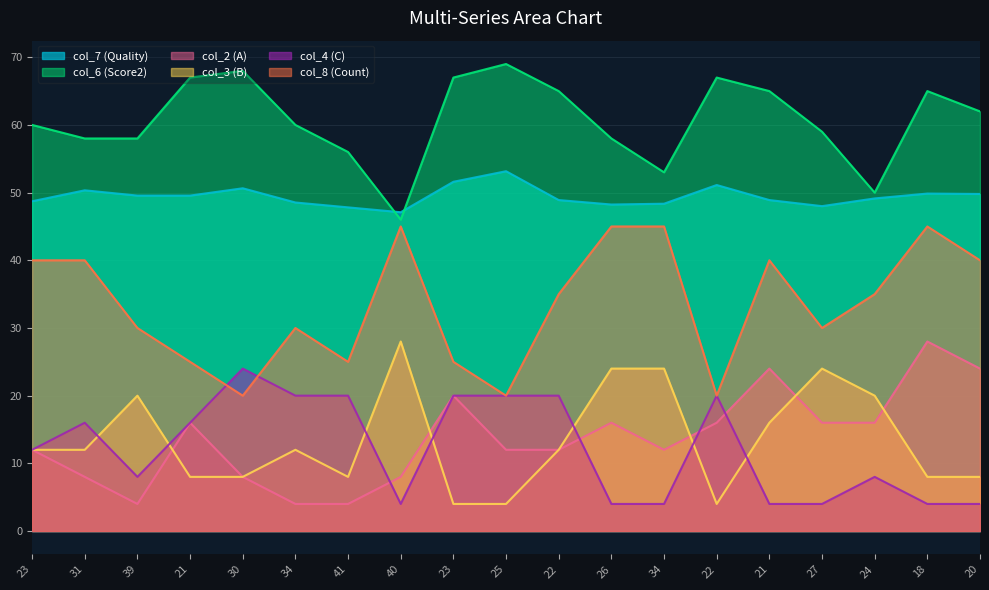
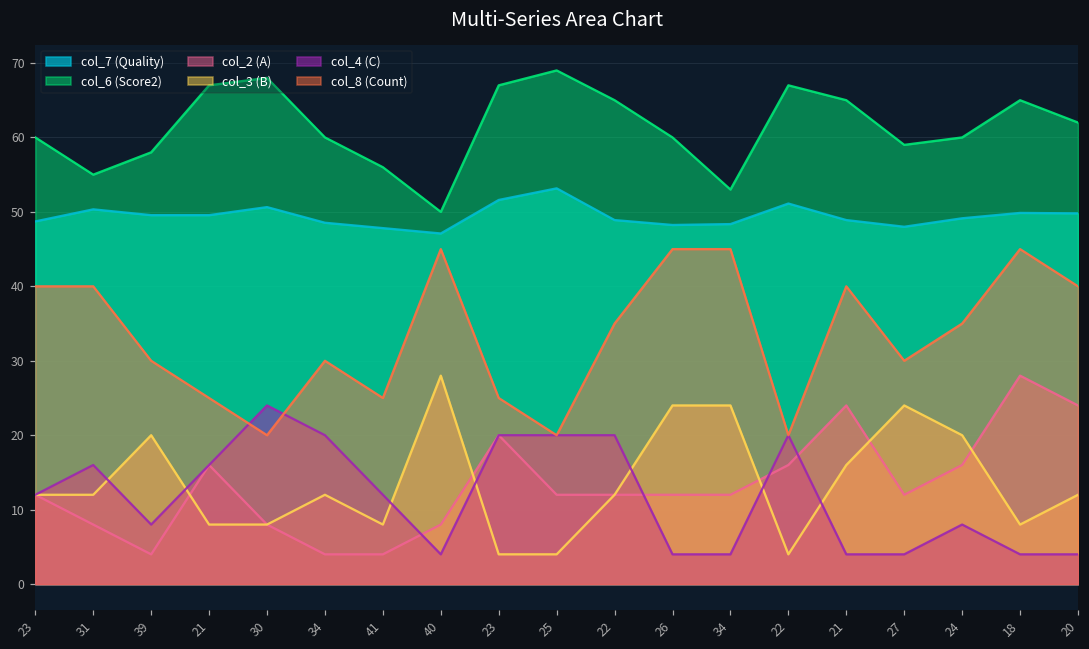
  {
    "col_7 (Quality)": {
      "31": 50,
      "39": 50,
      "30": 51,
      "41": 48,
      "40": 47,
      "25": 53,
      "26": 48,
      "27": 48,
      "24": 49,
      "18": 50,
      "20": 50
    },
    "col_6 (Score2)": {
-     "31": 58,
+     "31": 55,
      "39": 58,
      "41": 56,
-     "40": 46,
+     "40": 50,
      "25": 69,
-     "26": 58,
+     "26": 60,
      "27": 59,
-     "24": 50,
+     "24": 60,
      "18": 65,
      "20": 62
    },
    "col_2 (A)": {
      "31": 8,
      "39": 4,
      "41": 4,
      "40": 8,
      "25": 12,
-     "26": 16,
-     "27": 16,
+     "26": 12,
+     "27": 12,
      "24": 16,
      "18": 28,
      "20": 24
    },
    "col_3 (B)": {
      "31": 12,
      "39": 20,
      "41": 8,
      "40": 28,
      "25": 4,
      "26": 24,
      "27": 24,
      "24": 20,
      "18": 8,
-     "20": 8
+     "20": 12
    },
    "col_4 (C)": {
      "31": 16,
      "39": 8,
      "30": 24,
-     "41": 20,
+     "41": 12,
      "40": 4,
      "26": 4,
      "27": 4,
      "24": 8,
      "18": 4,
      "20": 4
    },
    "col_8 (Count)": {
      "31": 40,
      "39": 30,
      "30": 20,
      "41": 25,
      "40": 45,
      "26": 45,
      "27": 30,
      "24": 35,
      "18": 45,
      "20": 40
    }
  }
